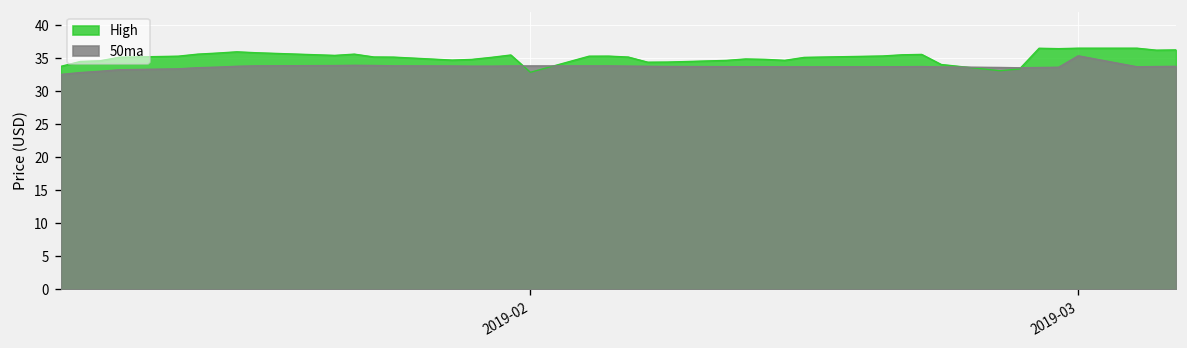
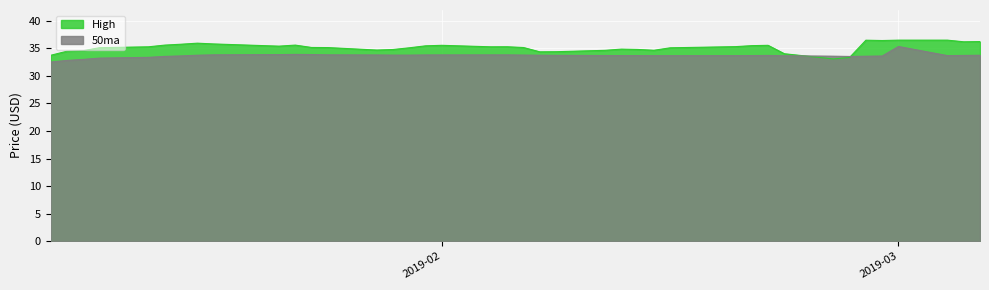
  {
    "High": {
-     "2019-02": 33,
+     "2019-02": 36,
      "2019-03": 37
    },
    "50ma": {
      "2019-02": 34,
      "2019-03": 35
    }
  }
